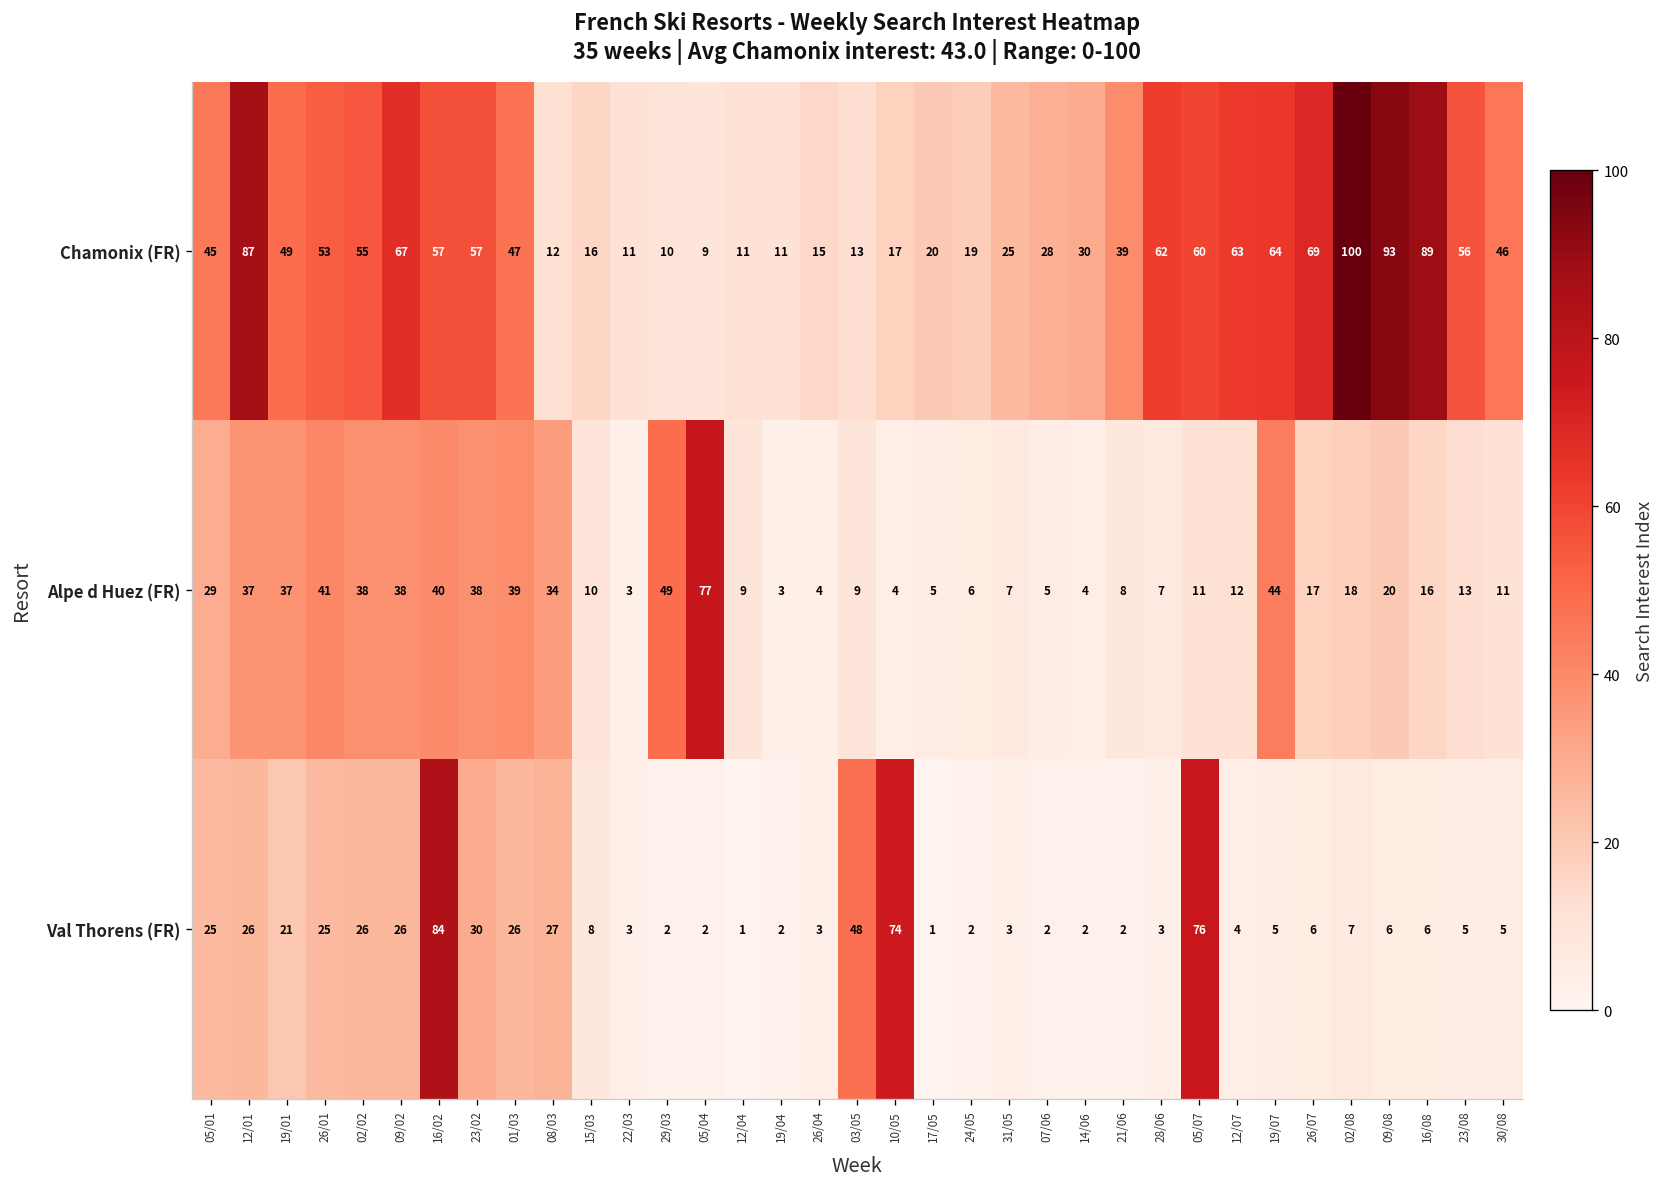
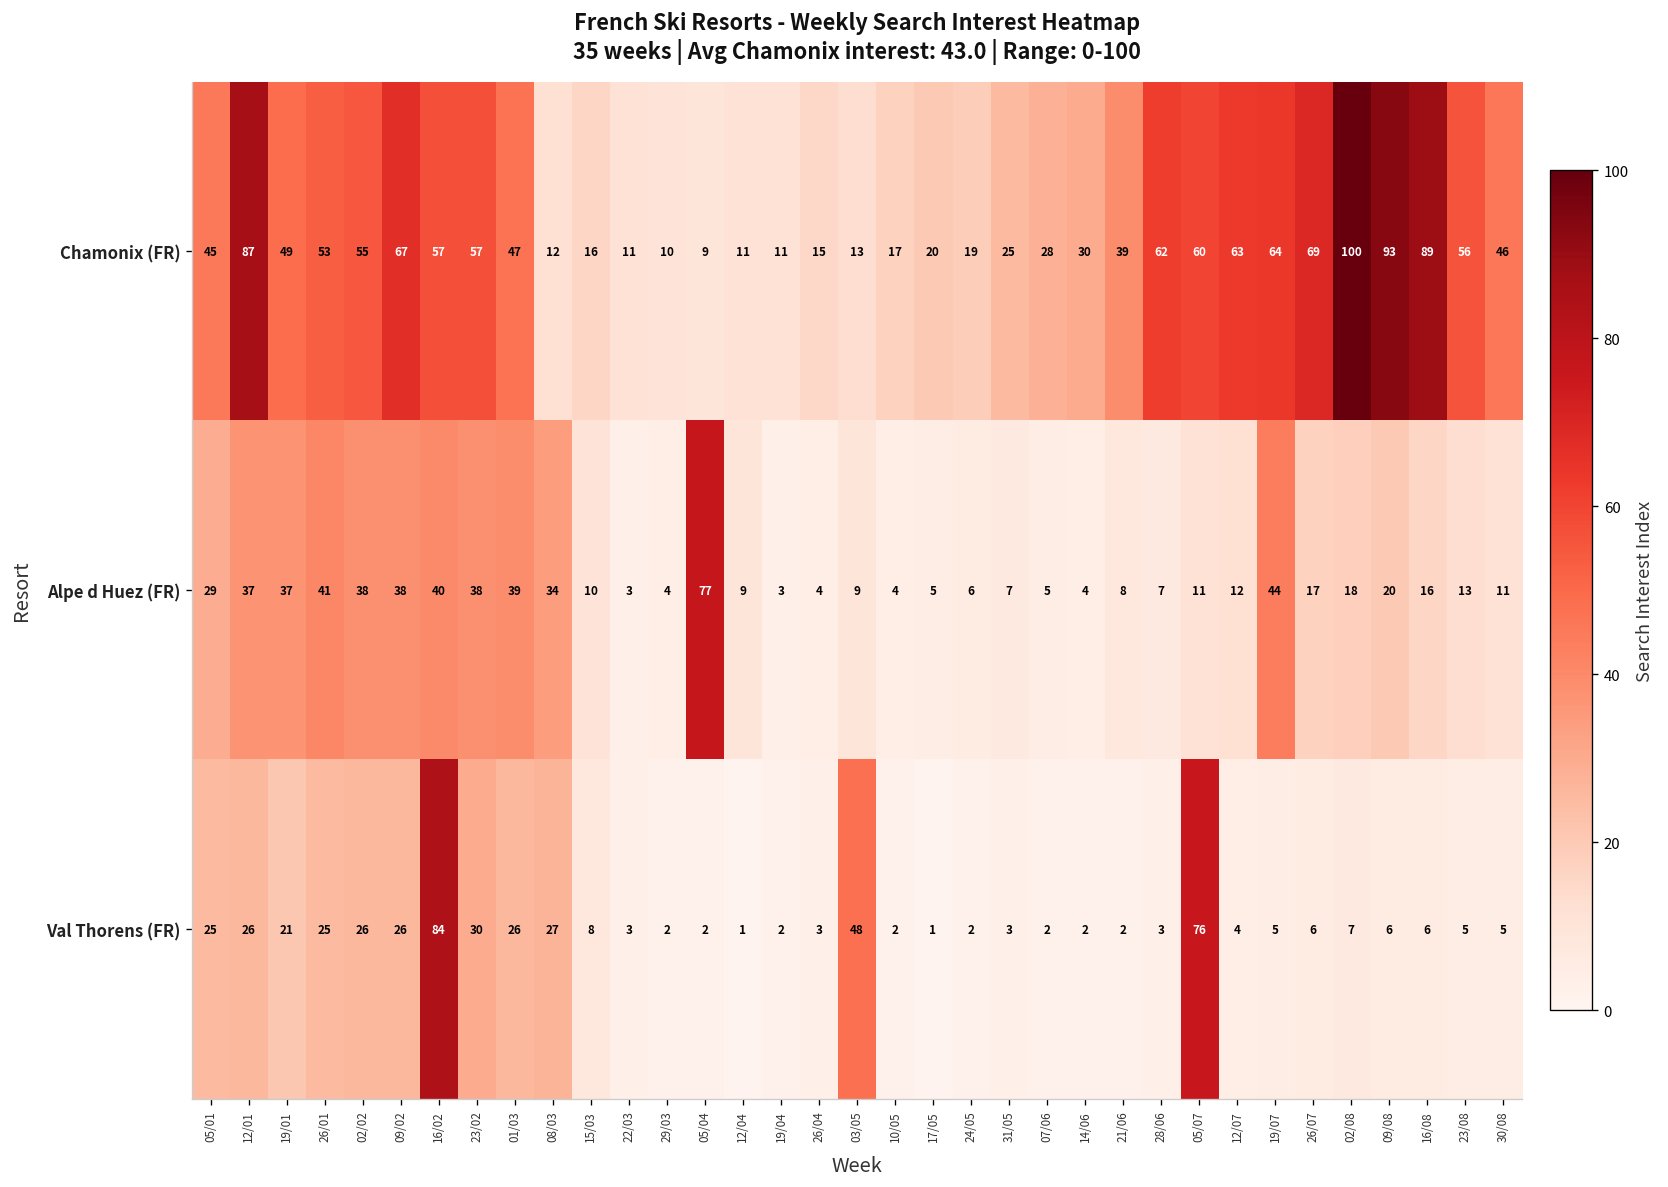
  {
    "Chamonix (FR)": {
      "05/01": 45,
      "12/01": 87,
      "19/01": 49,
      "26/01": 53,
      "02/02": 55,
      "09/02": 67,
      "16/02": 57,
      "23/02": 57,
      "01/03": 47,
      "08/03": 12,
      "15/03": 16,
      "22/03": 11,
      "29/03": 10,
      "05/04": 9,
      "12/04": 11,
      "19/04": 11,
      "26/04": 15,
      "03/05": 13,
      "10/05": 17,
      "17/05": 20,
      "24/05": 19,
      "31/05": 25,
      "07/06": 28,
      "14/06": 30,
      "21/06": 39,
      "28/06": 62,
      "05/07": 60,
      "12/07": 63,
      "19/07": 64,
      "26/07": 69,
      "02/08": 100,
      "09/08": 93,
      "16/08": 89,
      "23/08": 56,
      "30/08": 46
    },
    "Alpe d Huez (FR)": {
      "05/01": 29,
      "12/01": 37,
      "19/01": 37,
      "26/01": 41,
      "02/02": 38,
      "09/02": 38,
      "16/02": 40,
      "23/02": 38,
      "01/03": 39,
      "08/03": 34,
      "15/03": 10,
      "22/03": 3,
-     "29/03": 49,
+     "29/03": 4,
      "05/04": 77,
      "12/04": 9,
      "19/04": 3,
      "26/04": 4,
      "03/05": 9,
      "10/05": 4,
      "17/05": 5,
      "24/05": 6,
      "31/05": 7,
      "07/06": 5,
      "14/06": 4,
      "21/06": 8,
      "28/06": 7,
      "05/07": 11,
      "12/07": 12,
      "19/07": 44,
      "26/07": 17,
      "02/08": 18,
      "09/08": 20,
      "16/08": 16,
      "23/08": 13,
      "30/08": 11
    },
    "Val Thorens (FR)": {
      "05/01": 25,
      "12/01": 26,
      "19/01": 21,
      "26/01": 25,
      "02/02": 26,
      "09/02": 26,
      "16/02": 84,
      "23/02": 30,
      "01/03": 26,
      "08/03": 27,
      "15/03": 8,
      "22/03": 3,
      "29/03": 2,
      "05/04": 2,
      "12/04": 1,
      "19/04": 2,
      "26/04": 3,
      "03/05": 48,
-     "10/05": 74,
+     "10/05": 2,
      "17/05": 1,
      "24/05": 2,
      "31/05": 3,
      "07/06": 2,
      "14/06": 2,
      "21/06": 2,
      "28/06": 3,
      "05/07": 76,
      "12/07": 4,
      "19/07": 5,
      "26/07": 6,
      "02/08": 7,
      "09/08": 6,
      "16/08": 6,
      "23/08": 5,
      "30/08": 5
    }
  }
